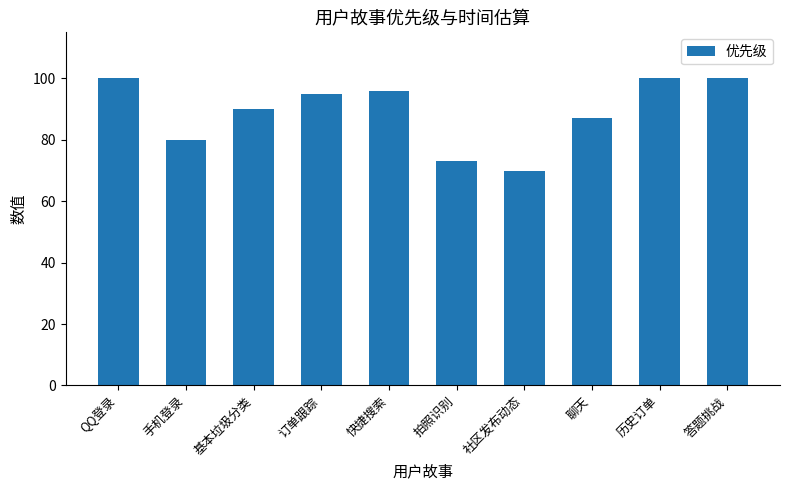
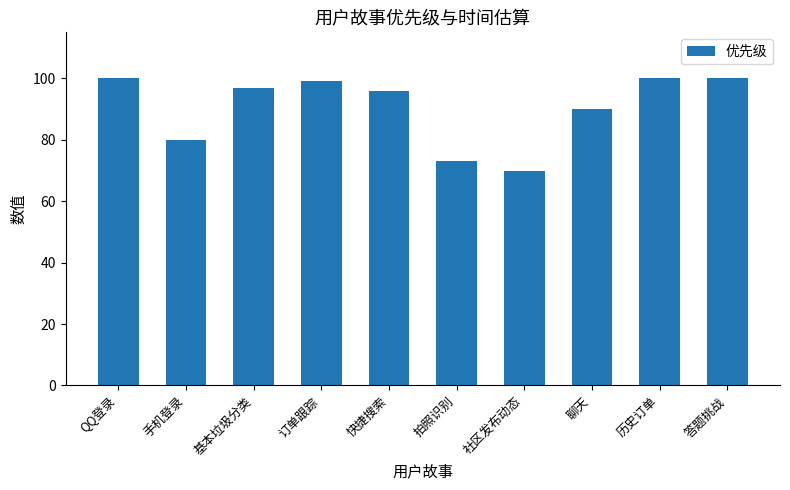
  {
    "QQ登录": 100,
    "手机登录": 80,
-   "基本垃圾分类": 90,
-   "订单跟踪": 95,
+   "基本垃圾分类": 97,
+   "订单跟踪": 99,
    "快捷搜索": 96,
    "拍照识别": 73,
    "社区发布动态": 70,
-   "聊天": 87,
+   "聊天": 90,
    "历史订单": 100,
    "答题挑战": 100
  }
